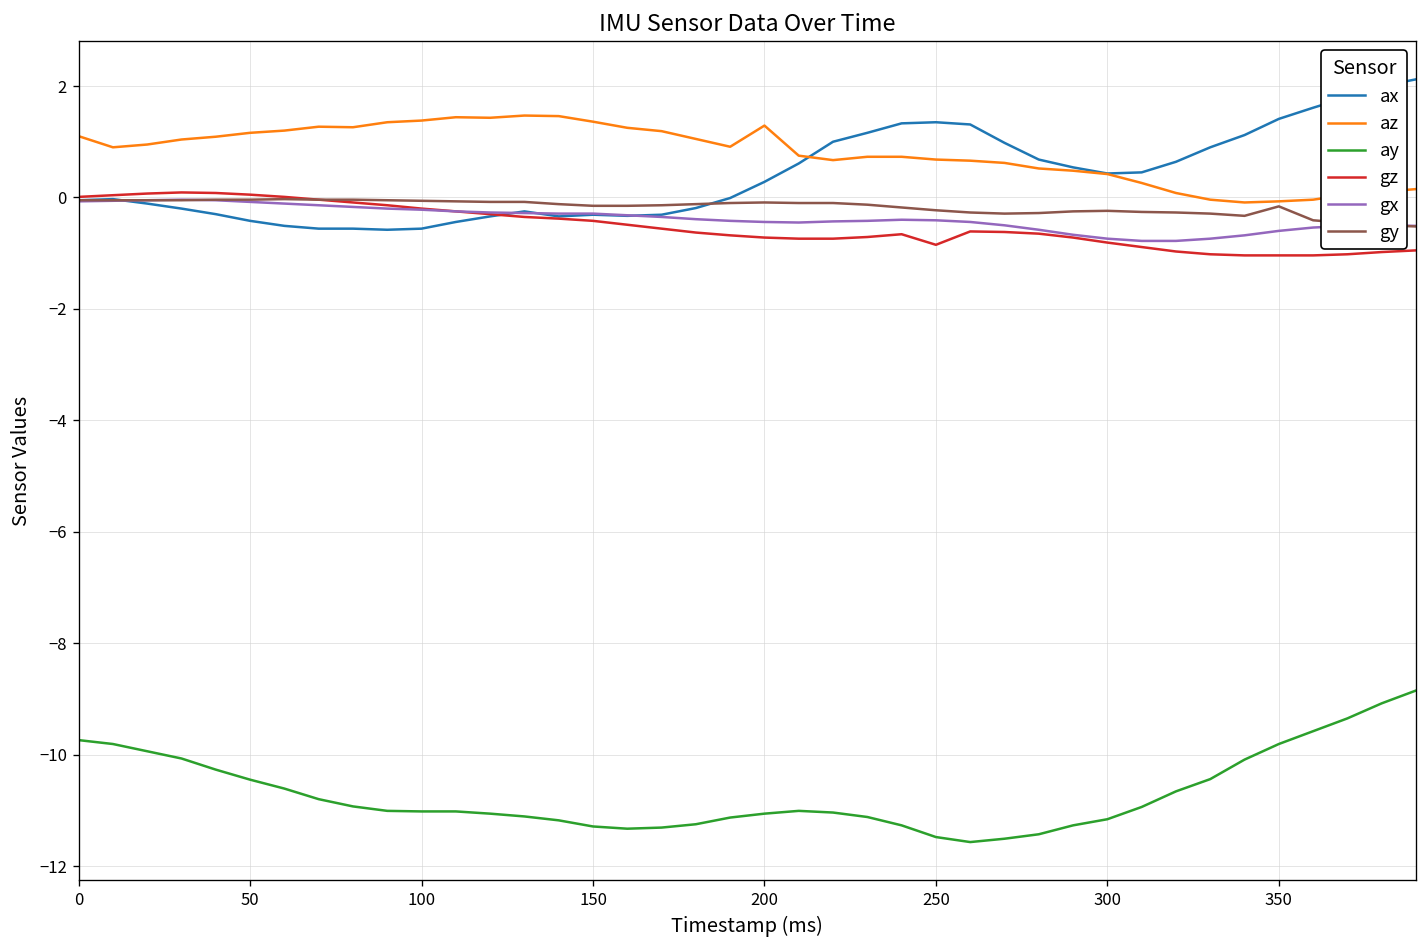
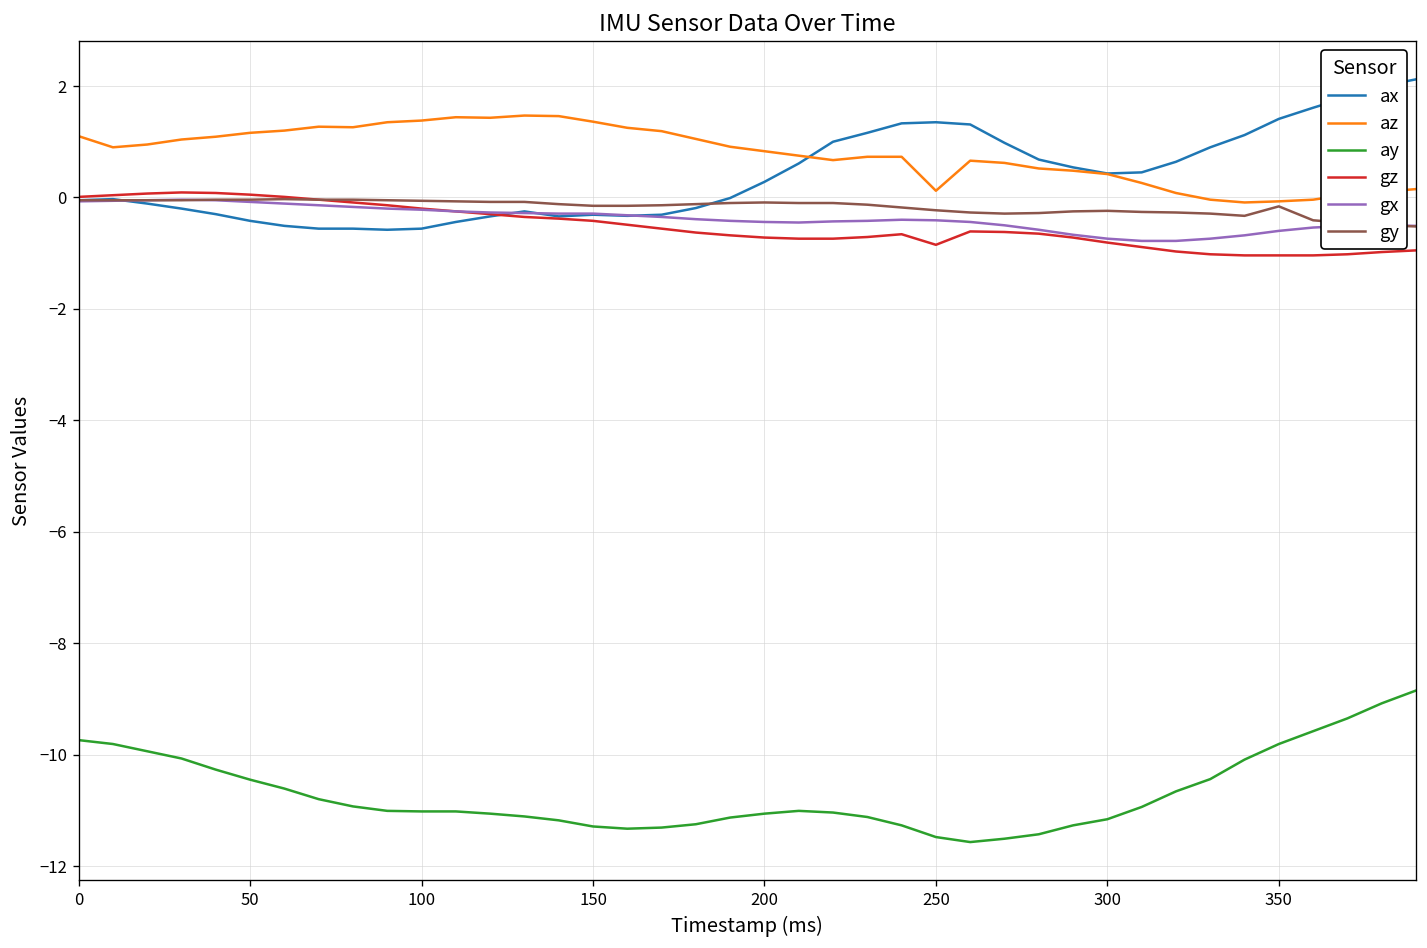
  {
    "ax": {
      "50": -0.4,
      "100": -0.6,
      "200": 0.3,
      "250": 1.4,
      "350": 1.4
    },
    "az": {
      "0": 1.1,
      "50": 1.2,
      "100": 1.4,
      "150": 1.4,
-     "200": 1.3,
-     "250": 0.7,
+     "200": 0.8,
+     "250": 0.1,
      "350": -0.1
    },
    "ay": {
      "0": -9.7,
      "50": -10.5,
      "100": -11.0,
      "150": -11.3,
      "200": -11.1,
      "250": -11.5,
      "300": -11.2,
      "350": -9.8
    },
    "gz": {
      "0": 0.0,
      "50": 0.1,
      "150": -0.4,
      "200": -0.7,
      "250": -0.9,
      "300": -0.8,
      "350": -1.0
    },
    "gx": {
      "200": -0.4,
      "250": -0.4,
      "300": -0.7,
      "350": -0.6
    },
    "gy": {
      "100": -0.1,
      "150": -0.2,
      "200": -0.1,
      "250": -0.2,
      "300": -0.2,
      "350": -0.2
    }
  }
